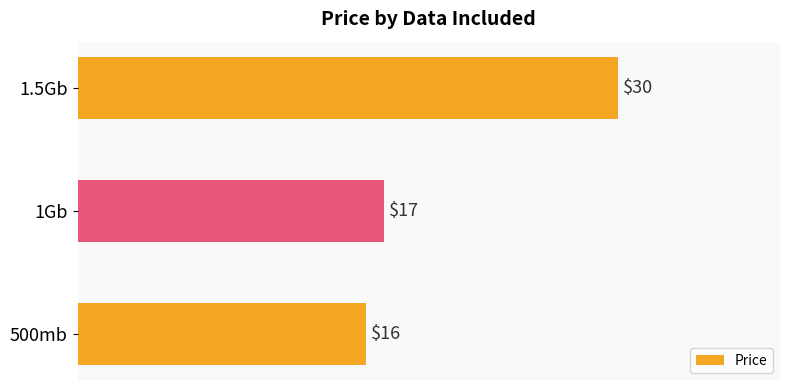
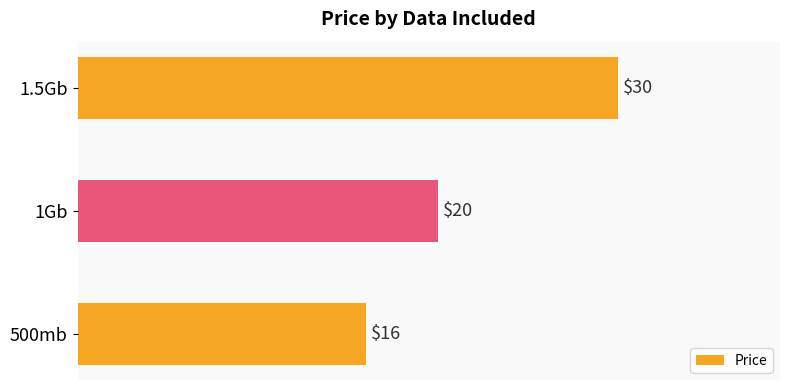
  {
    "1.5Gb": "$30",
-   "1Gb": "$17",
+   "1Gb": "$20",
    "500mb": "$16"
  }
